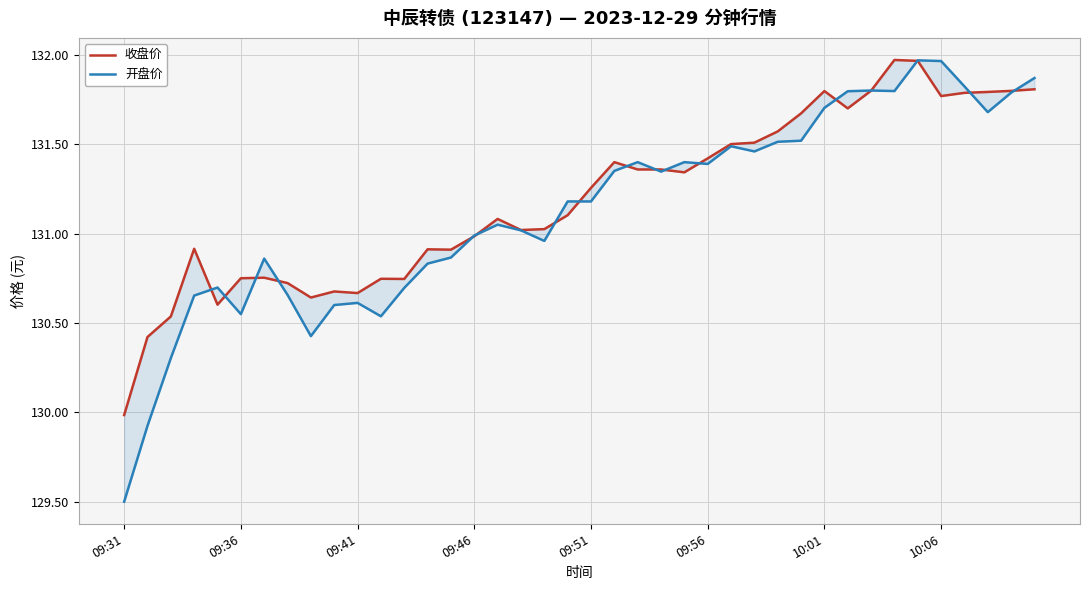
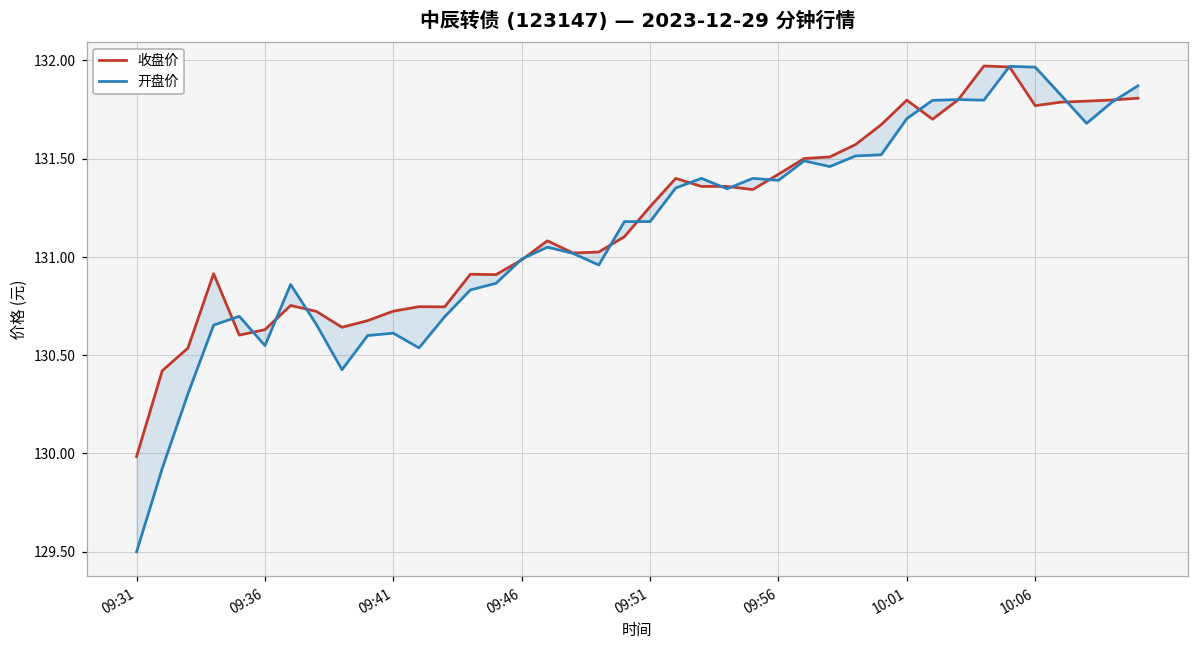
  {
    "收盘价": {
-     "09:36": 130.75,
-     "09:41": 130.67,
+     "09:36": 130.63,
+     "09:41": 130.72,
      "10:06": 131.77
    }
  }
